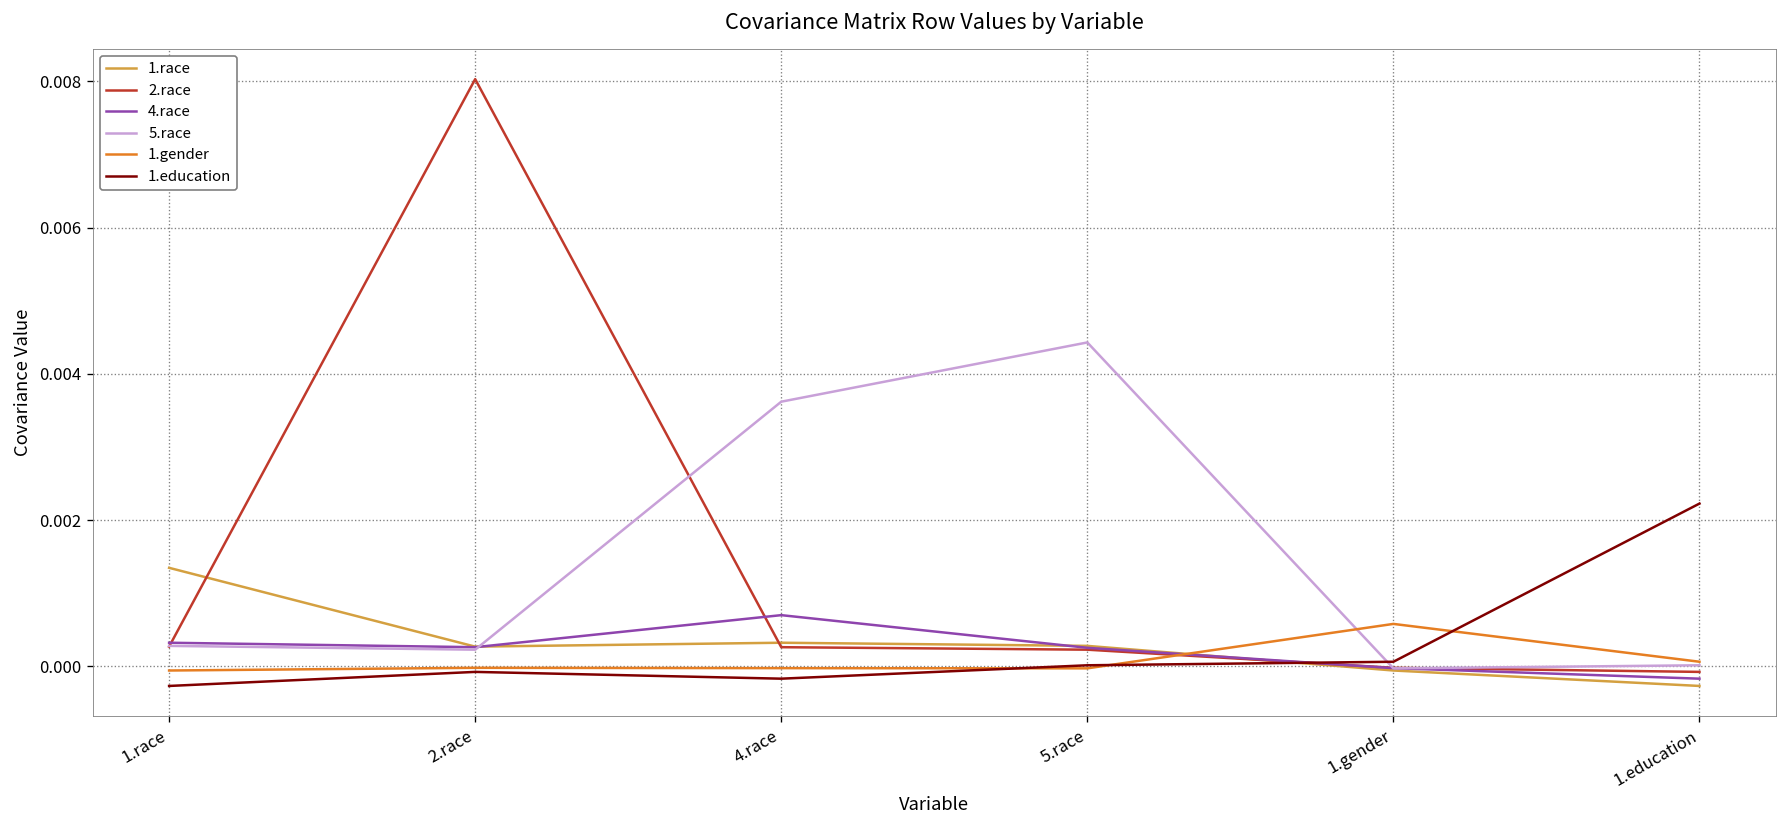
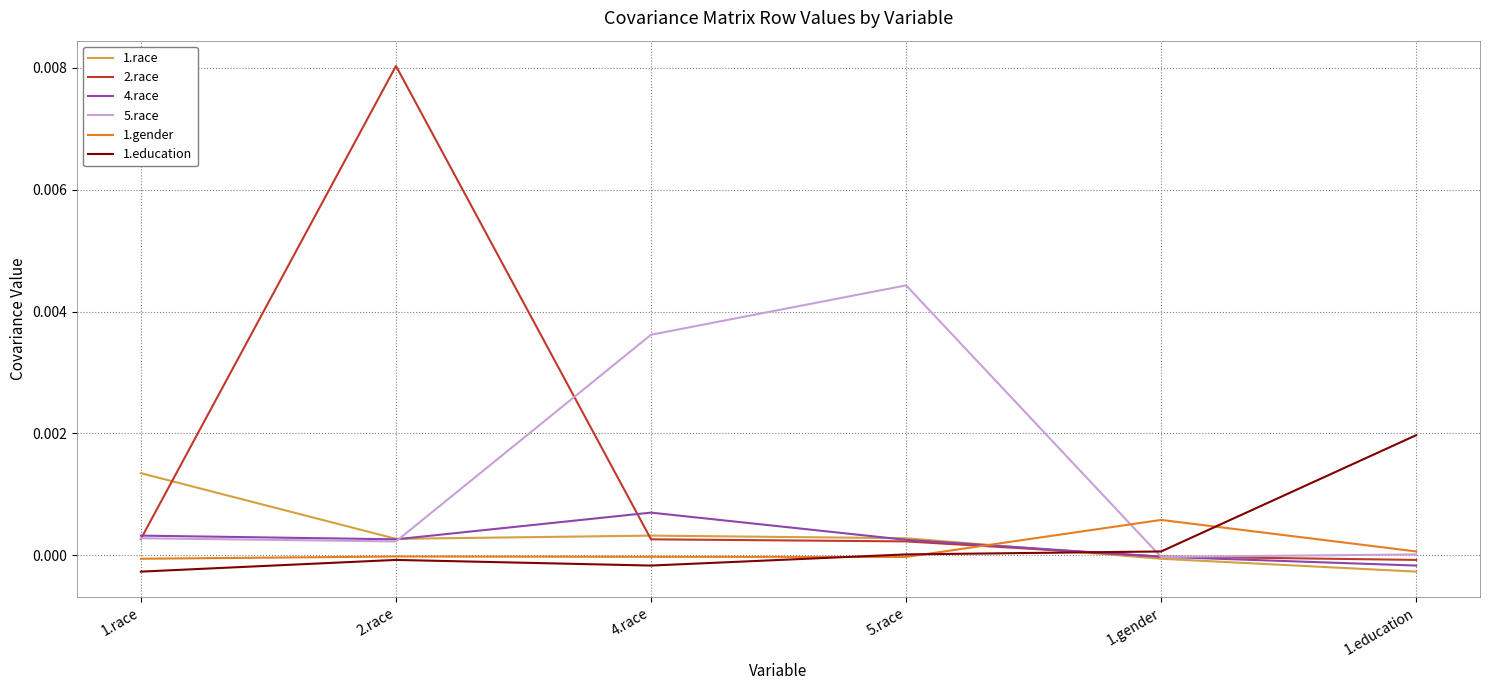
  {
    "2.race": {
      "2.race": 0.0080,
      "4.race": 0.0003,
      "1.education": -0.0001
    },
    "4.race": {
      "1.race": 0.0003,
      "4.race": 0.0007,
      "1.education": -0.0002
    },
    "5.race": {
      "4.race": 0.0036,
      "5.race": 0.0044,
      "1.education": 0.0000
    },
    "1.education": {
      "1.race": -0.0003,
      "2.race": -0.0001,
      "4.race": -0.0002,
      "5.race": 0.0000,
      "1.gender": 0.0001,
-     "1.education": 0.0022
+     "1.education": 0.0020
    }
  }
